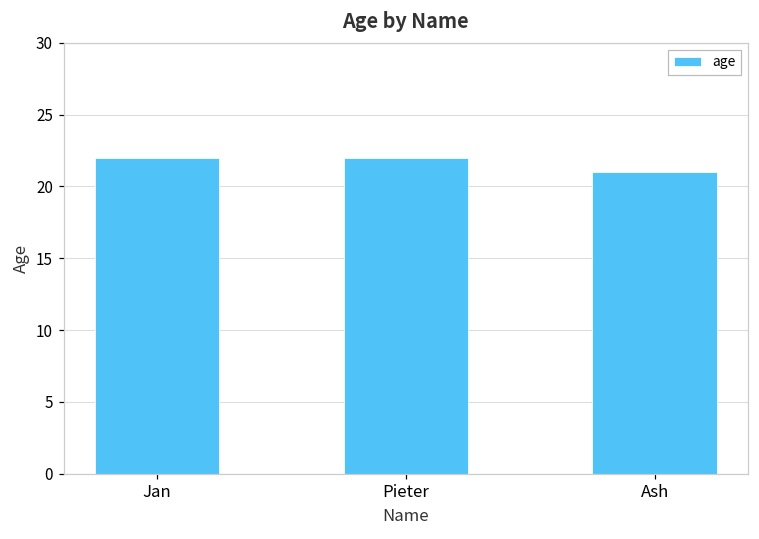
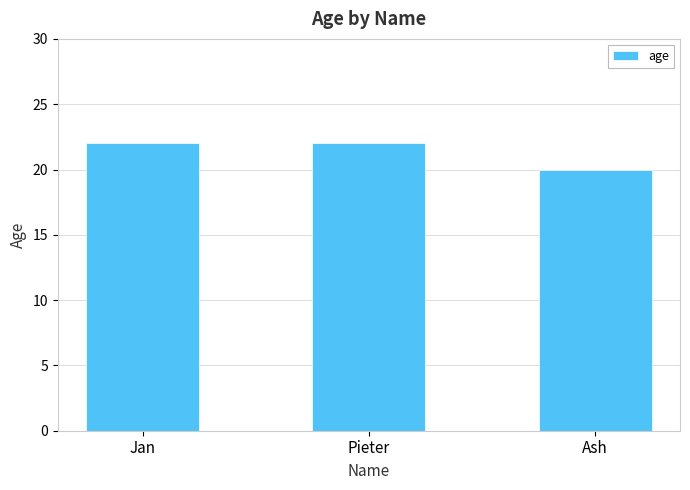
  {
    "Jan": 22,
    "Pieter": 22,
-   "Ash": 21
+   "Ash": 20
  }
